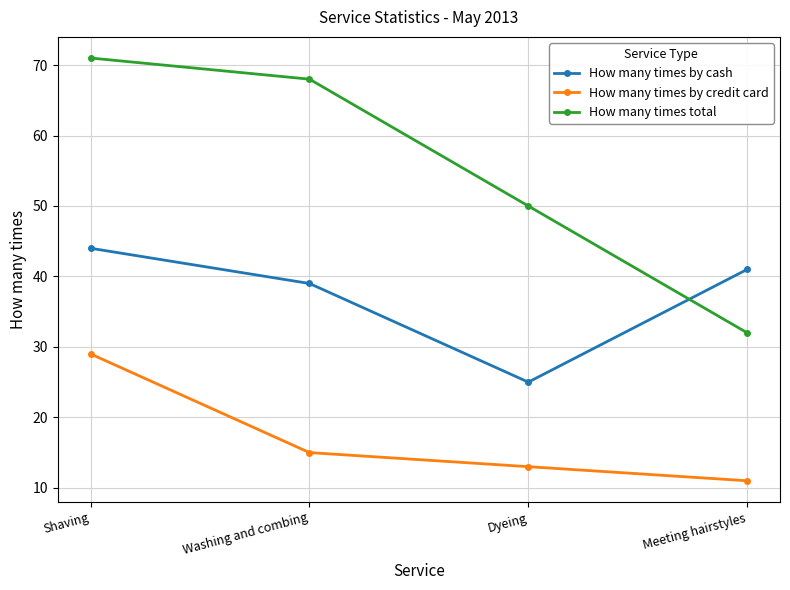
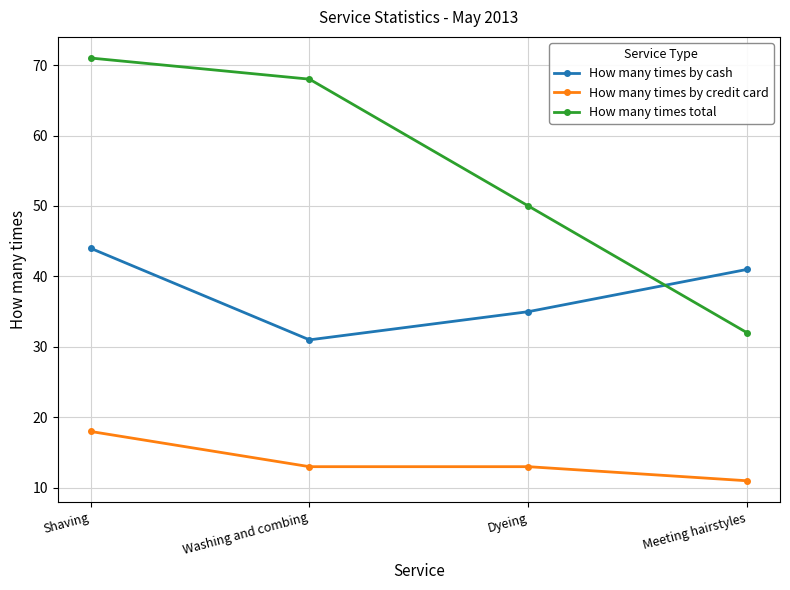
  {
    "How many times by cash": {
      "Shaving": 44,
-     "Washing and combing": 39,
-     "Dyeing": 25,
+     "Washing and combing": 31,
+     "Dyeing": 35,
      "Meeting hairstyles": 41
    },
    "How many times by credit card": {
-     "Shaving": 29,
-     "Washing and combing": 15,
+     "Shaving": 18,
+     "Washing and combing": 13,
      "Dyeing": 13,
      "Meeting hairstyles": 11
    },
    "How many times total": {
      "Shaving": 71,
      "Washing and combing": 68,
      "Dyeing": 50,
      "Meeting hairstyles": 32
    }
  }
